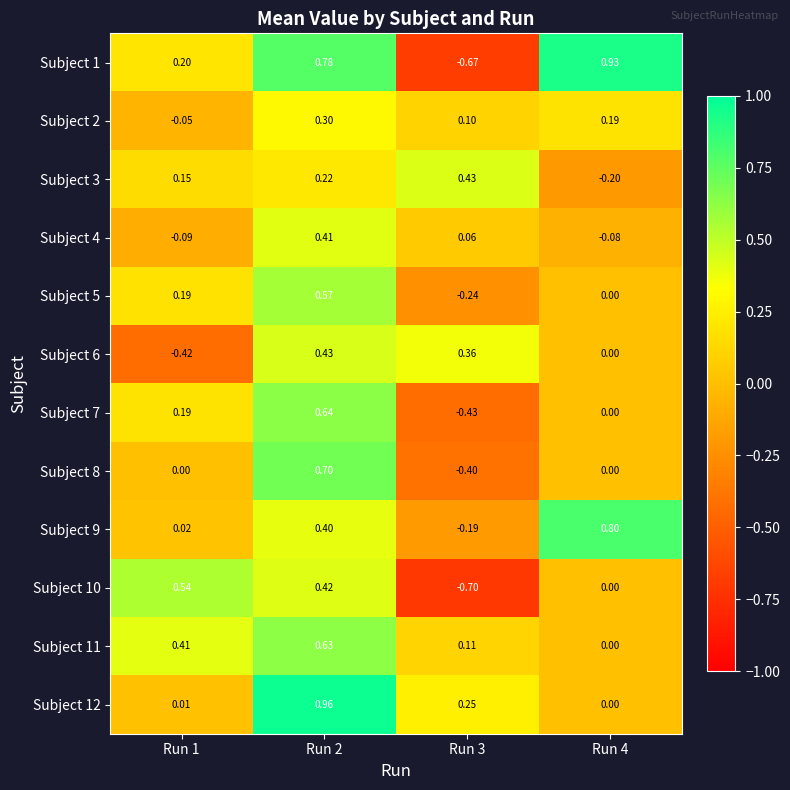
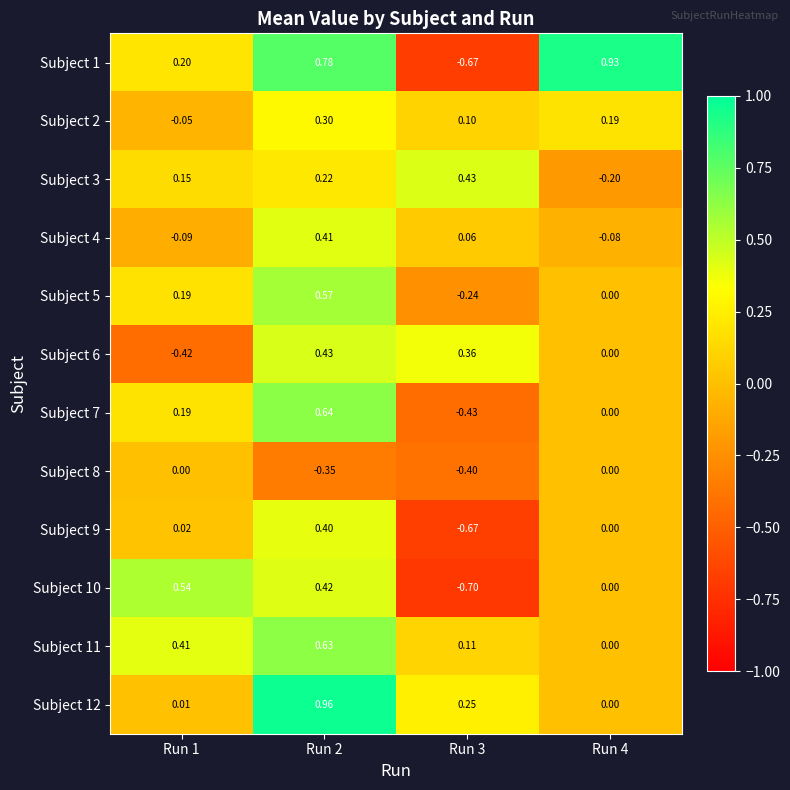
  {
    "Subject 1": {
      "Run 1": 0.20,
      "Run 2": 0.78,
      "Run 3": -0.67,
      "Run 4": 0.93
    },
    "Subject 2": {
      "Run 1": -0.05,
      "Run 2": 0.30,
      "Run 3": 0.10,
      "Run 4": 0.19
    },
    "Subject 3": {
      "Run 1": 0.15,
      "Run 2": 0.22,
      "Run 3": 0.43,
      "Run 4": -0.20
    },
    "Subject 4": {
      "Run 1": -0.09,
      "Run 2": 0.41,
      "Run 3": 0.06,
      "Run 4": -0.08
    },
    "Subject 5": {
      "Run 1": 0.19,
      "Run 2": 0.57,
      "Run 3": -0.24,
      "Run 4": 0.00
    },
    "Subject 6": {
      "Run 1": -0.42,
      "Run 2": 0.43,
      "Run 3": 0.36,
      "Run 4": 0.00
    },
    "Subject 7": {
      "Run 1": 0.19,
      "Run 2": 0.64,
      "Run 3": -0.43,
      "Run 4": 0.00
    },
    "Subject 8": {
      "Run 1": 0.00,
-     "Run 2": 0.70,
+     "Run 2": -0.35,
      "Run 3": -0.40,
      "Run 4": 0.00
    },
    "Subject 9": {
      "Run 1": 0.02,
      "Run 2": 0.40,
-     "Run 3": -0.19,
-     "Run 4": 0.80
+     "Run 3": -0.67,
+     "Run 4": 0.00
    },
    "Subject 10": {
      "Run 1": 0.54,
      "Run 2": 0.42,
      "Run 3": -0.70,
      "Run 4": 0.00
    },
    "Subject 11": {
      "Run 1": 0.41,
      "Run 2": 0.63,
      "Run 3": 0.11,
      "Run 4": 0.00
    },
    "Subject 12": {
      "Run 1": 0.01,
      "Run 2": 0.96,
      "Run 3": 0.25,
      "Run 4": 0.00
    }
  }
